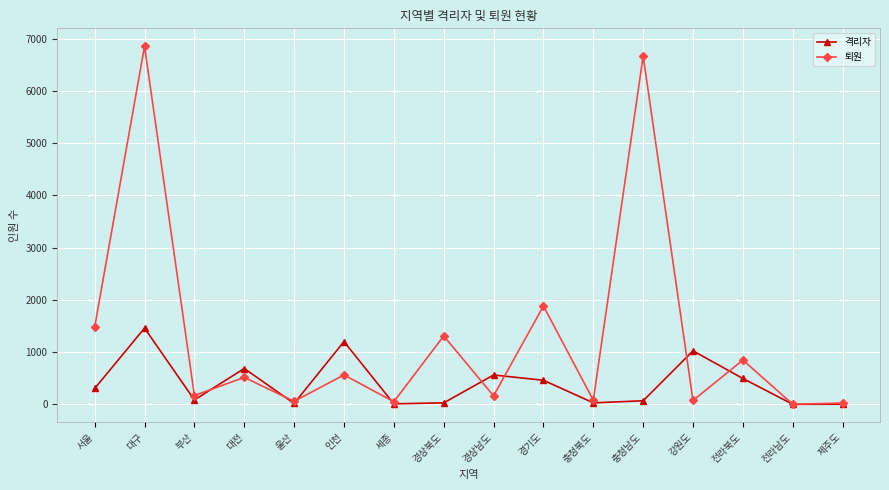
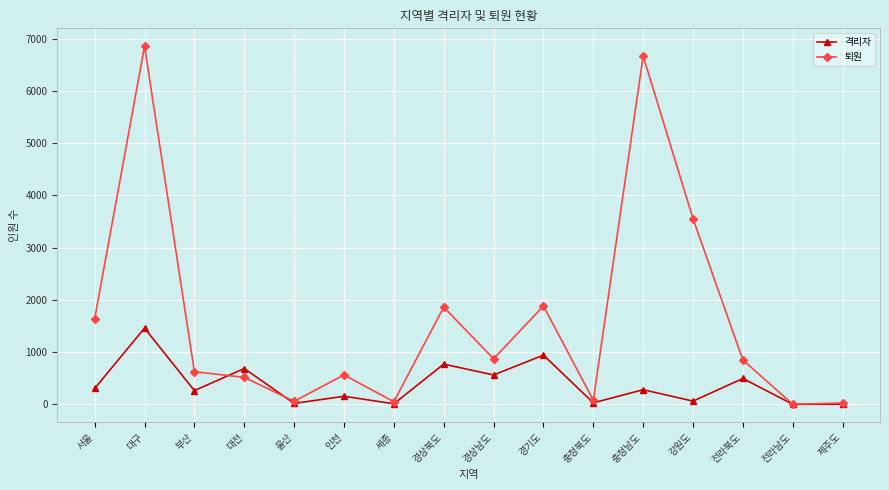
  {
    "격리자": {
      "서울": 300,
      "대구": 1500,
-     "부산": 100,
+     "부산": 300,
      "대전": 700,
-     "인천": 1200,
-     "경상북도": 0,
+     "인천": 200,
+     "경상북도": 800,
      "경상남도": 600,
-     "경기도": 500,
+     "경기도": 900,
      "충청북도": 0,
-     "충청남도": 100,
-     "강원도": 1000,
+     "충청남도": 300,
+     "강원도": 100,
      "전라북도": 500
    },
    "퇴원": {
-     "서울": 1500,
+     "서울": 1600,
      "대구": 6900,
-     "부산": 200,
+     "부산": 600,
      "대전": 500,
      "인천": 600,
-     "경상북도": 1300,
-     "경상남도": 200,
+     "경상북도": 1900,
+     "경상남도": 900,
      "경기도": 1900,
      "충청북도": 100,
      "충청남도": 6700,
-     "강원도": 100,
+     "강원도": 3600,
      "전라북도": 800
    }
  }
